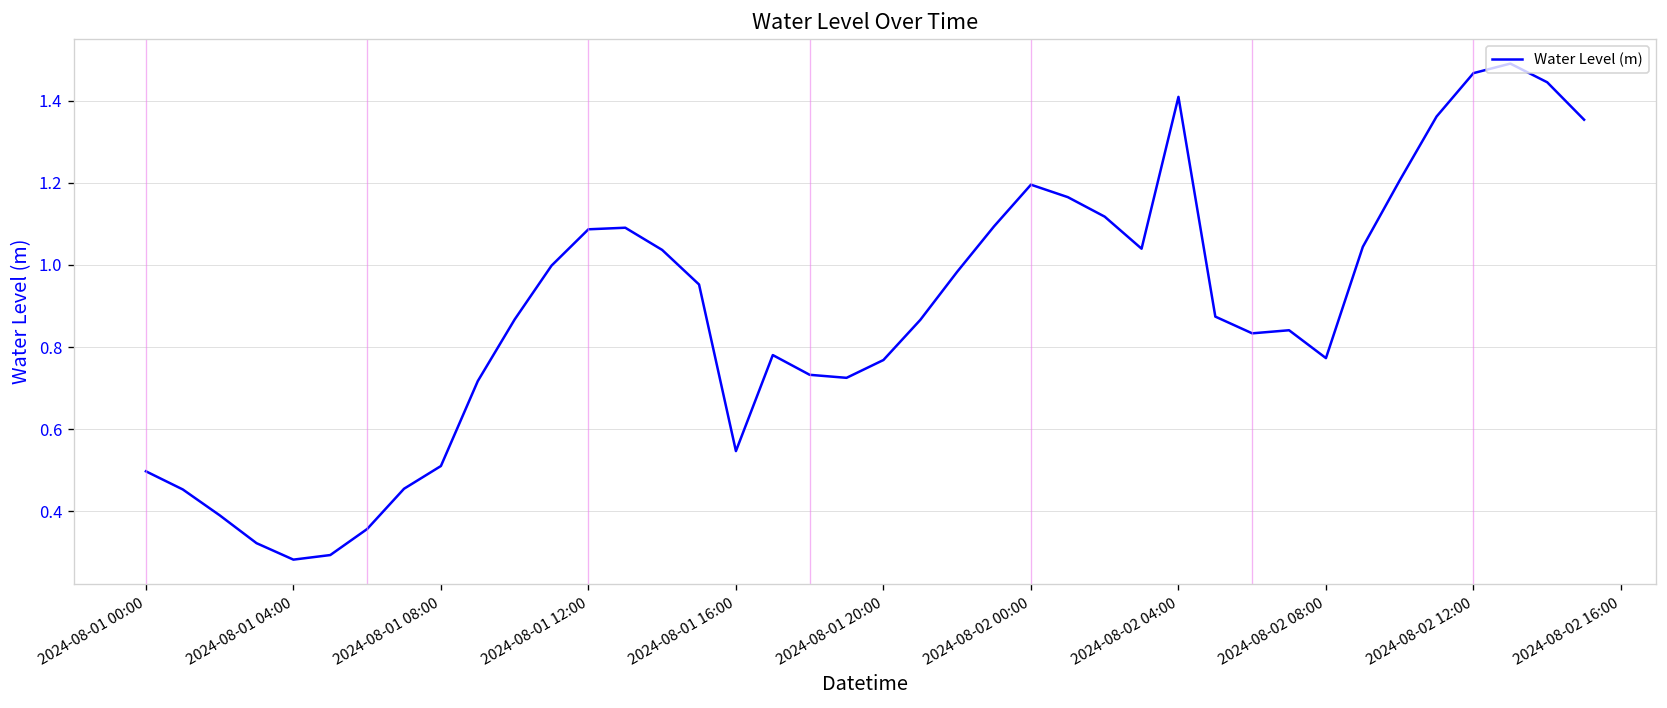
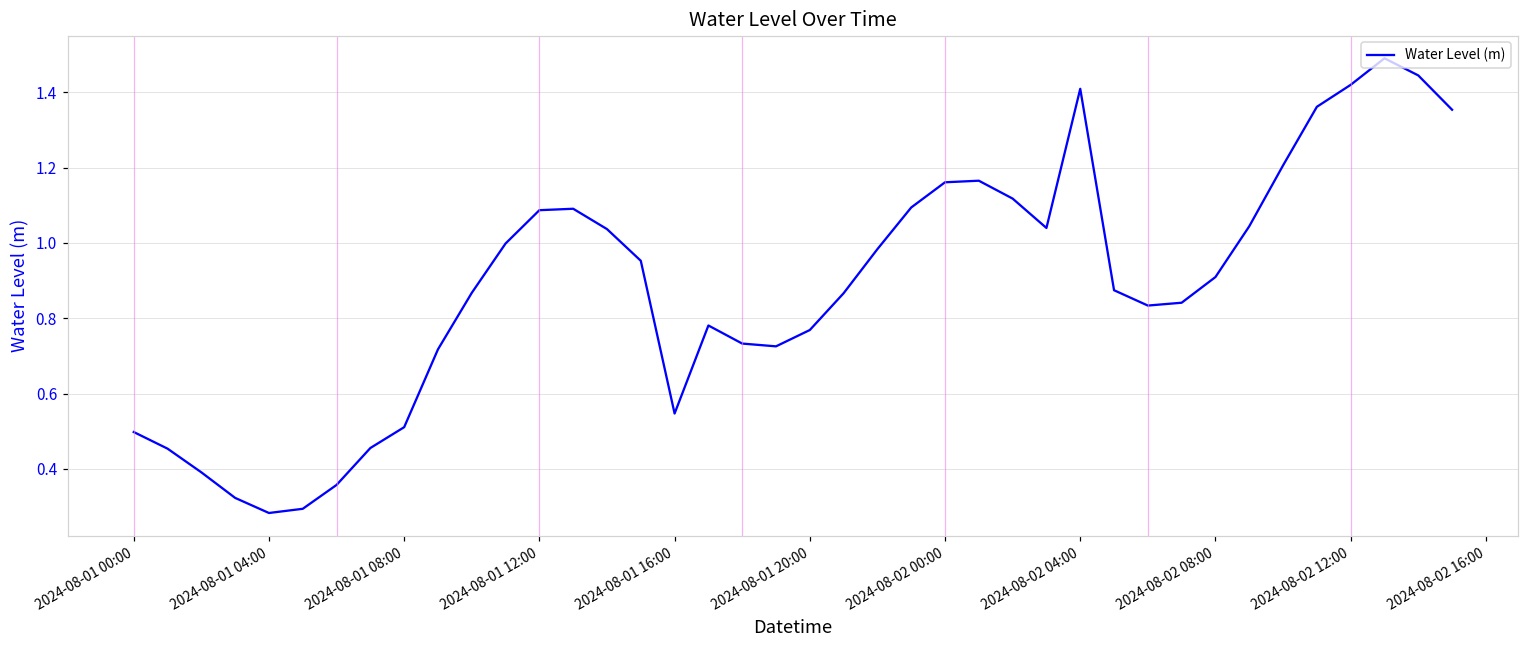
  {
    "2024-08-01 00:00": 0.50,
    "2024-08-01 04:00": 0.28,
    "2024-08-01 08:00": 0.51,
    "2024-08-01 12:00": 1.09,
    "2024-08-01 16:00": 0.55,
    "2024-08-01 20:00": 0.77,
-   "2024-08-02 00:00": 1.20,
+   "2024-08-02 00:00": 1.16,
    "2024-08-02 04:00": 1.41,
-   "2024-08-02 08:00": 0.77,
-   "2024-08-02 12:00": 1.47
+   "2024-08-02 08:00": 0.91,
+   "2024-08-02 12:00": 1.42
  }
